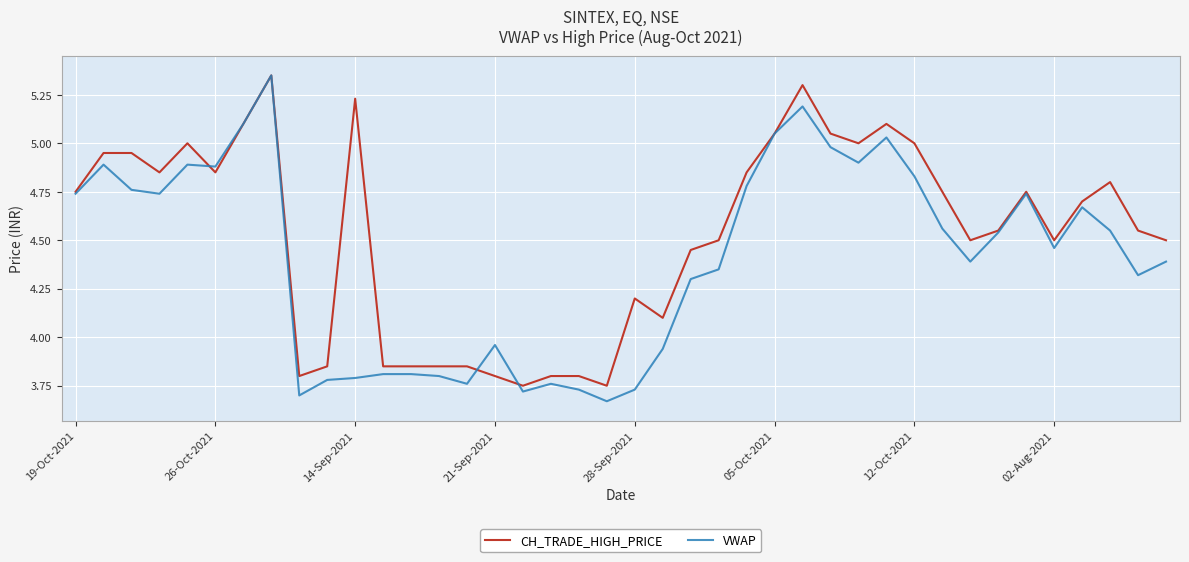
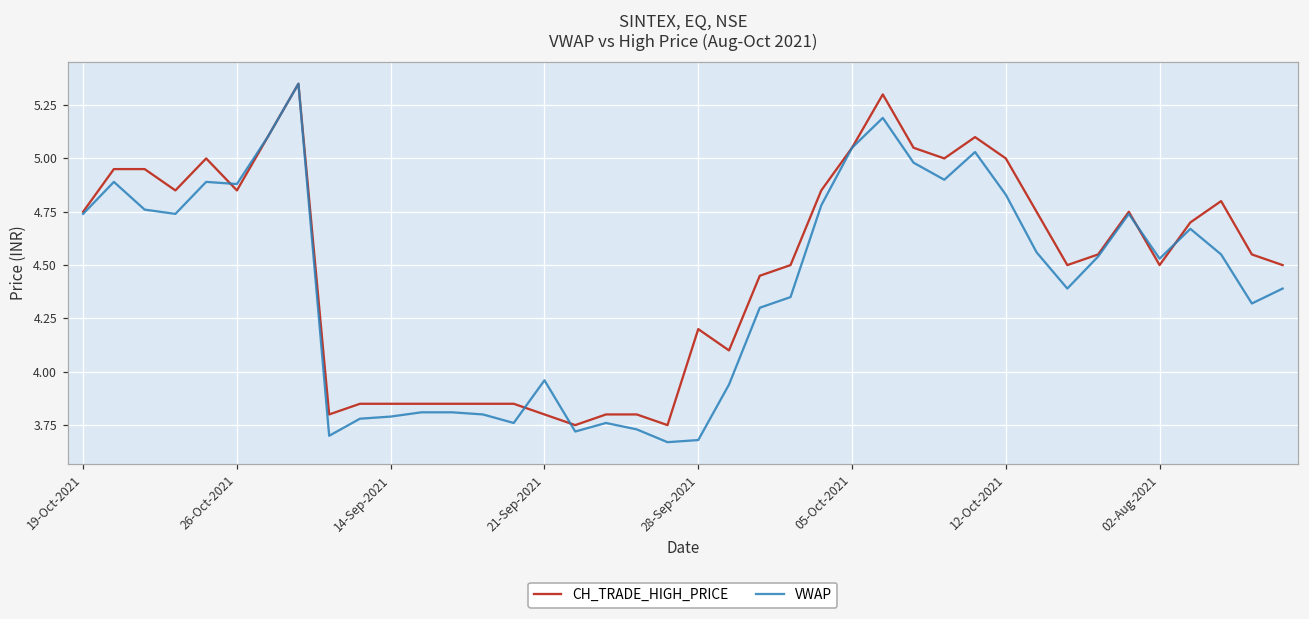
  {
    "CH_TRADE_HIGH_PRICE": {
      "26-Oct-2021": 4.85,
-     "14-Sep-2021": 5.23,
+     "14-Sep-2021": 3.85,
      "21-Sep-2021": 3.80,
      "28-Sep-2021": 4.20,
      "12-Oct-2021": 5.00,
      "02-Aug-2021": 4.50
    },
    "VWAP": {
      "26-Oct-2021": 4.88,
      "14-Sep-2021": 3.79,
      "21-Sep-2021": 3.96,
-     "28-Sep-2021": 3.73,
+     "28-Sep-2021": 3.68,
      "12-Oct-2021": 4.83,
-     "02-Aug-2021": 4.46
+     "02-Aug-2021": 4.53
    }
  }
